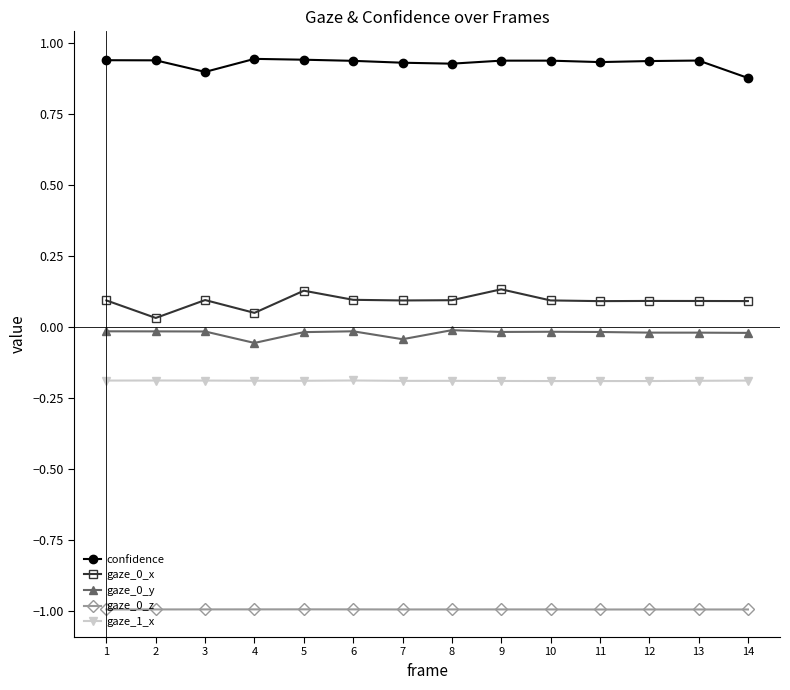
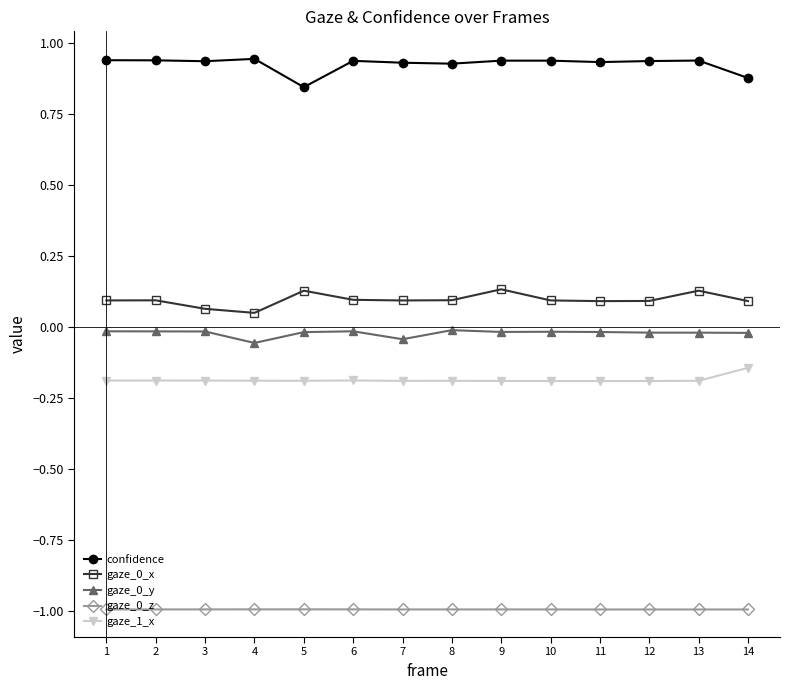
  {
    "confidence": {
      "1": 0.94,
      "2": 0.94,
-     "3": 0.90,
+     "3": 0.94,
      "4": 0.95,
-     "5": 0.94,
+     "5": 0.85,
      "6": 0.94,
      "7": 0.93,
      "8": 0.93,
      "9": 0.94,
      "10": 0.94,
      "11": 0.93,
      "12": 0.94,
      "13": 0.94,
      "14": 0.88
    },
    "gaze_0_x": {
      "1": 0.09,
-     "2": 0.03,
-     "3": 0.10,
+     "2": 0.09,
+     "3": 0.06,
      "4": 0.05,
      "5": 0.13,
      "6": 0.10,
      "7": 0.09,
      "8": 0.09,
      "9": 0.13,
      "10": 0.09,
      "11": 0.09,
      "12": 0.09,
-     "13": 0.09,
+     "13": 0.13,
      "14": 0.09
    },
    "gaze_0_y": {
      "1": -0.01,
      "2": -0.02,
      "3": -0.02,
      "4": -0.06,
      "5": -0.02,
      "6": -0.01,
      "7": -0.04,
      "8": -0.01,
      "9": -0.02,
      "10": -0.02,
      "11": -0.02,
      "12": -0.02,
      "13": -0.02,
      "14": -0.02
    },
    "gaze_0_z": {
      "1": -1.00,
      "2": -1.00,
      "3": -1.00,
      "4": -1.00,
      "5": -1.00,
      "6": -1.00,
      "7": -1.00,
      "8": -1.00,
      "9": -1.00,
      "10": -1.00,
      "11": -1.00,
      "12": -1.00,
      "13": -1.00,
      "14": -1.00
    },
    "gaze_1_x": {
      "1": -0.19,
      "2": -0.19,
      "3": -0.19,
      "4": -0.19,
      "5": -0.19,
      "6": -0.19,
      "7": -0.19,
      "8": -0.19,
      "9": -0.19,
      "10": -0.19,
      "11": -0.19,
      "12": -0.19,
      "13": -0.19,
-     "14": -0.19
+     "14": -0.14
    }
  }
